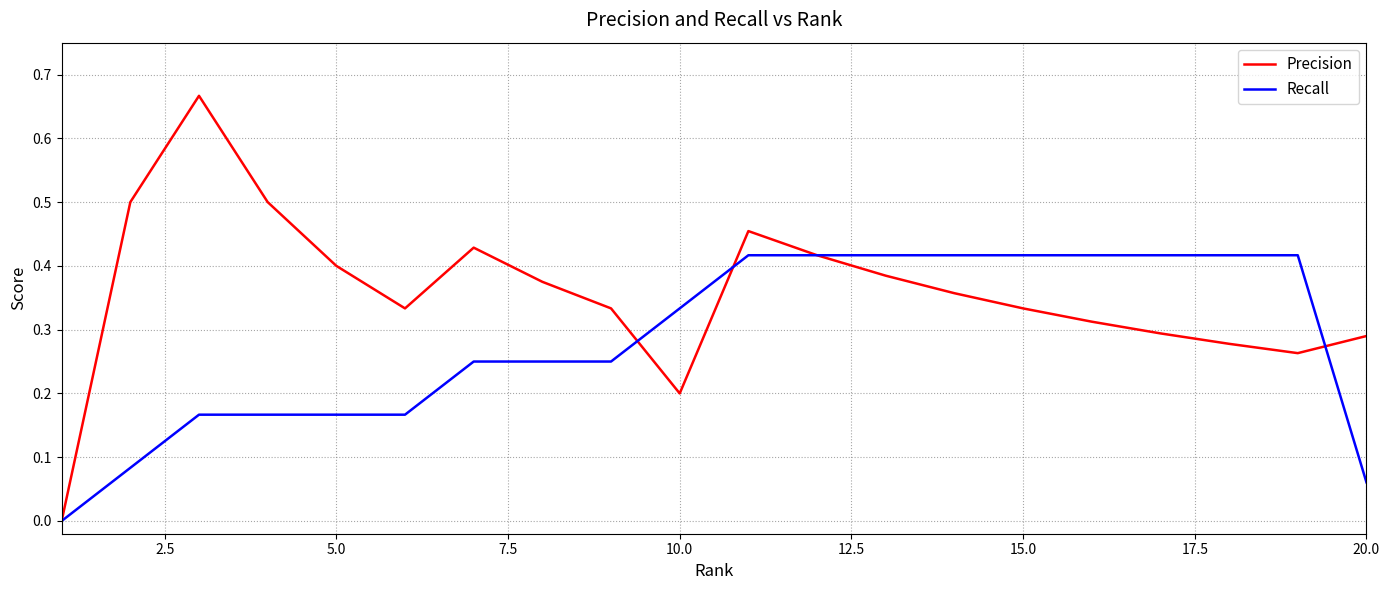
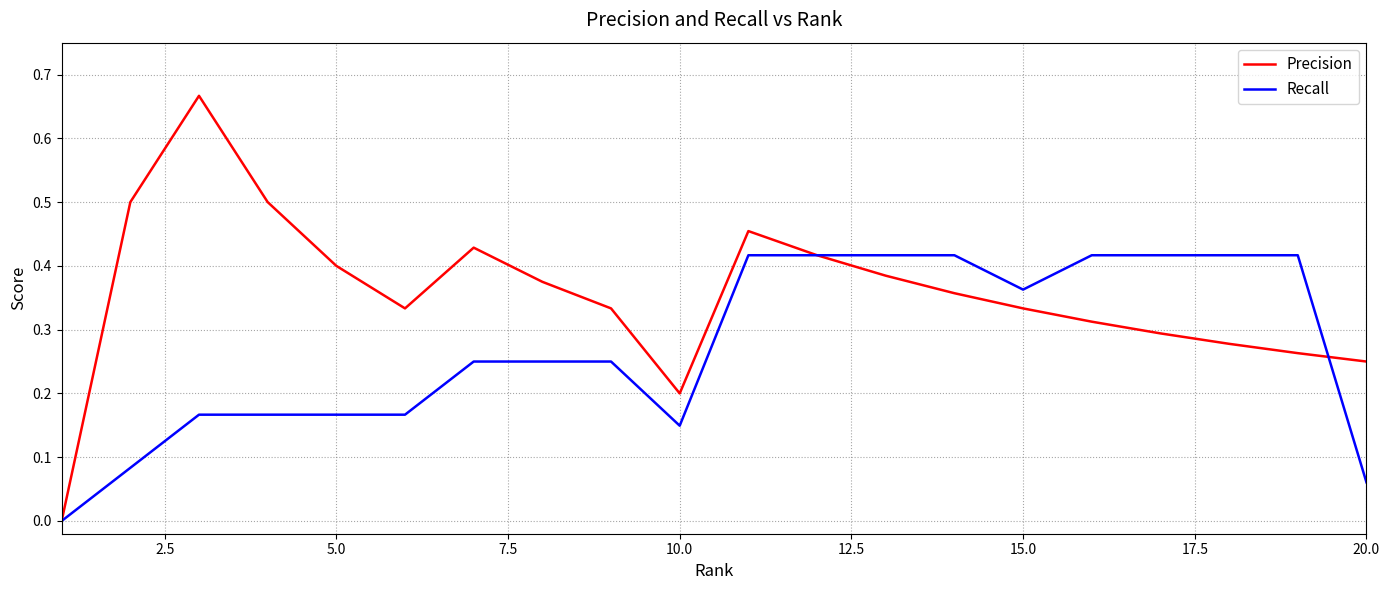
  {
    "Precision": {
      "5.0": 0.40,
      "10.0": 0.20,
      "15.0": 0.33,
-     "20.0": 0.29
+     "20.0": 0.25
    },
    "Recall": {
      "5.0": 0.17,
-     "10.0": 0.33,
-     "15.0": 0.42,
+     "10.0": 0.15,
+     "15.0": 0.36,
      "20.0": 0.06
    }
  }
